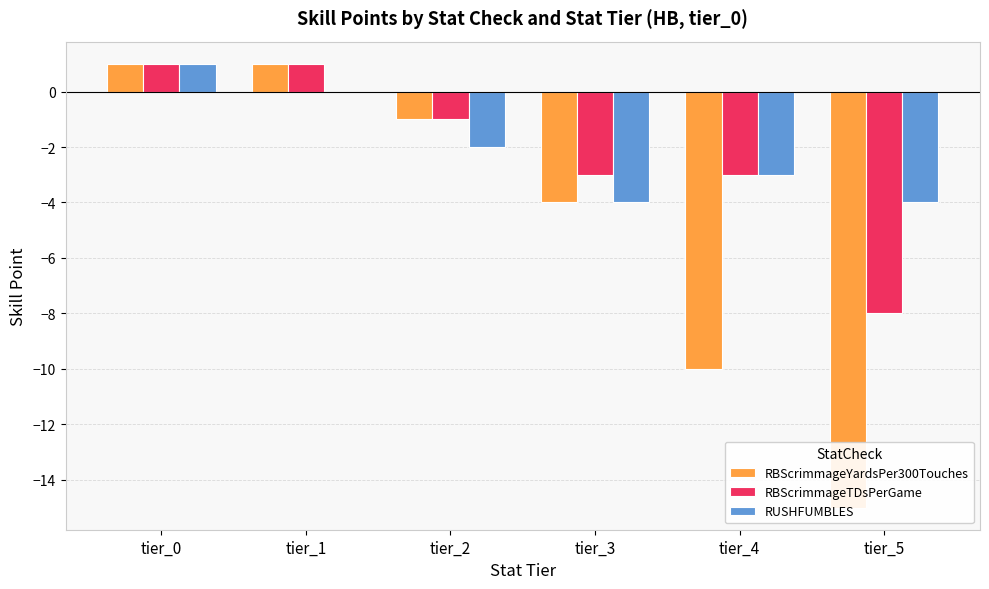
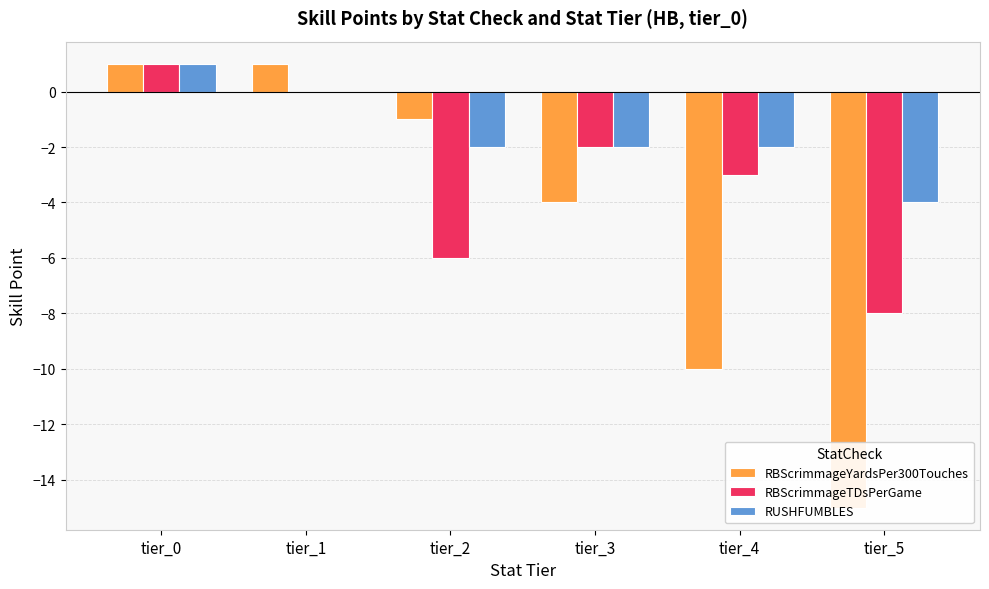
  {
    "RBScrimmageYardsPer300Touches": {
      "tier_0": 1,
      "tier_1": 1,
      "tier_2": -1,
      "tier_3": -4,
      "tier_4": -10
    },
    "RBScrimmageTDsPerGame": {
      "tier_0": 1,
-     "tier_1": 1,
-     "tier_2": -1,
-     "tier_3": -3,
+     "tier_1": 0,
+     "tier_2": -6,
+     "tier_3": -2,
      "tier_4": -3,
      "tier_5": -8
    },
    "RUSHFUMBLES": {
      "tier_0": 1,
      "tier_1": 0,
      "tier_2": -2,
-     "tier_3": -4,
-     "tier_4": -3,
+     "tier_3": -2,
+     "tier_4": -2,
      "tier_5": -4
    }
  }
